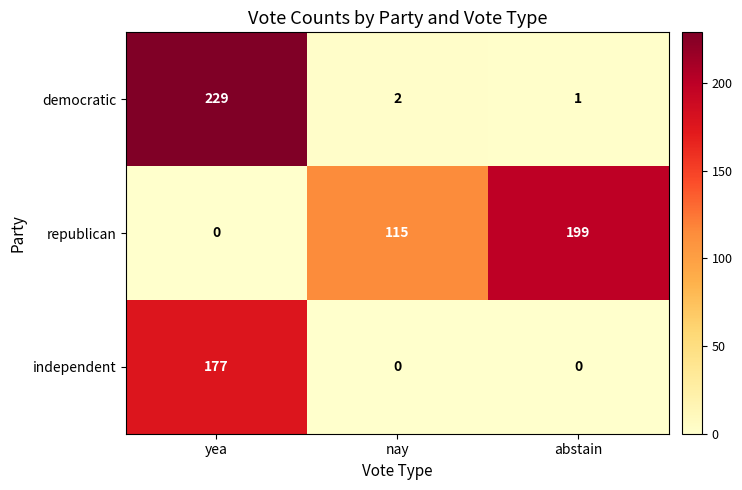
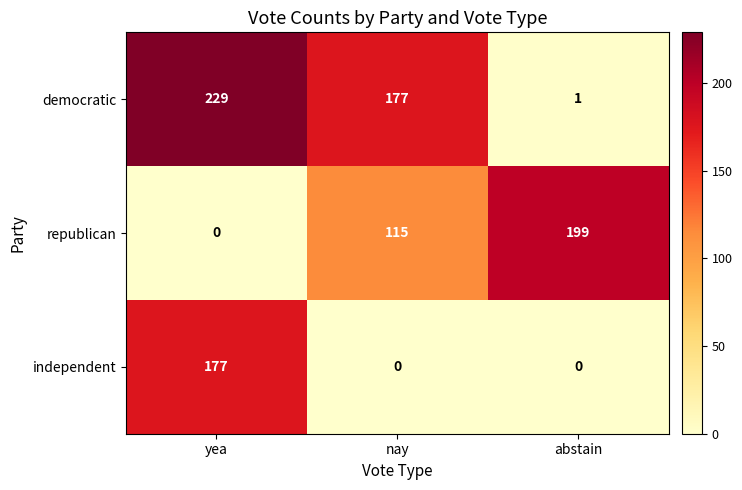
  {
    "democratic": {
      "yea": 229,
-     "nay": 2,
+     "nay": 177,
      "abstain": 1
    },
    "republican": {
      "yea": 0,
      "nay": 115,
      "abstain": 199
    },
    "independent": {
      "yea": 177,
      "nay": 0,
      "abstain": 0
    }
  }
